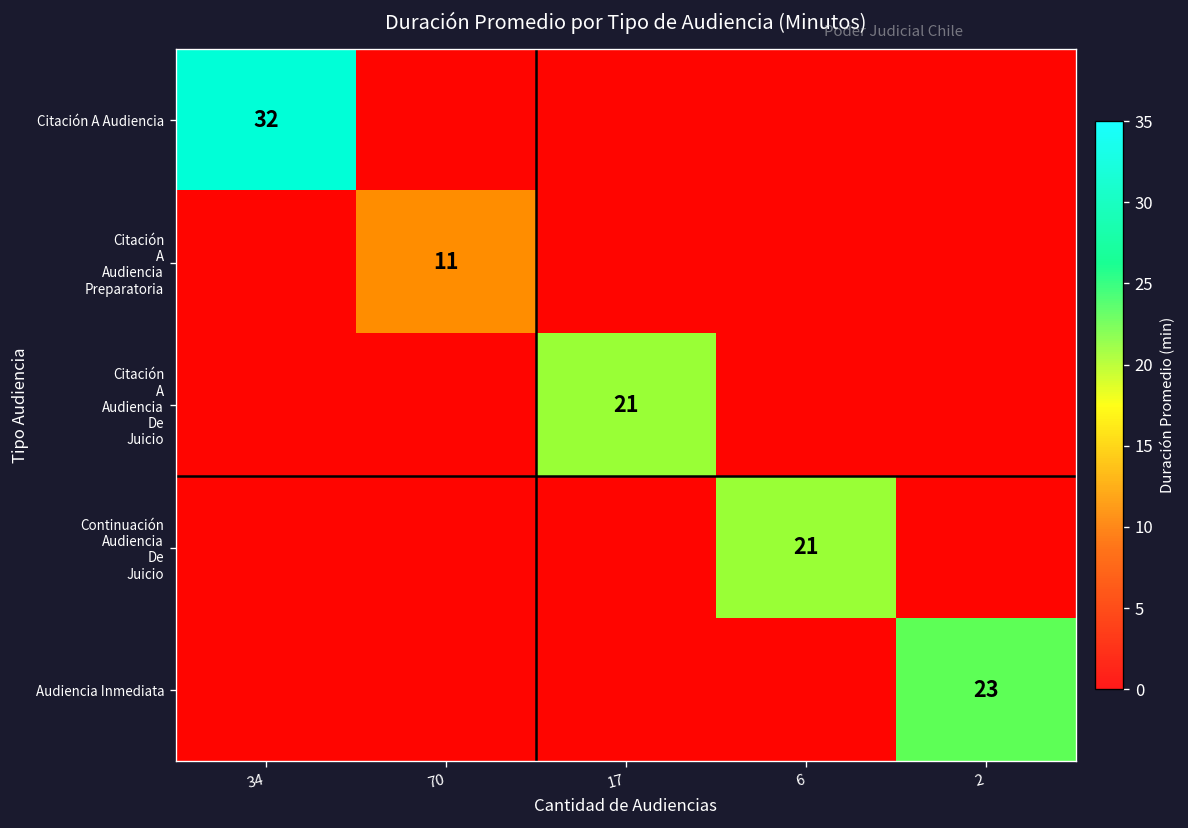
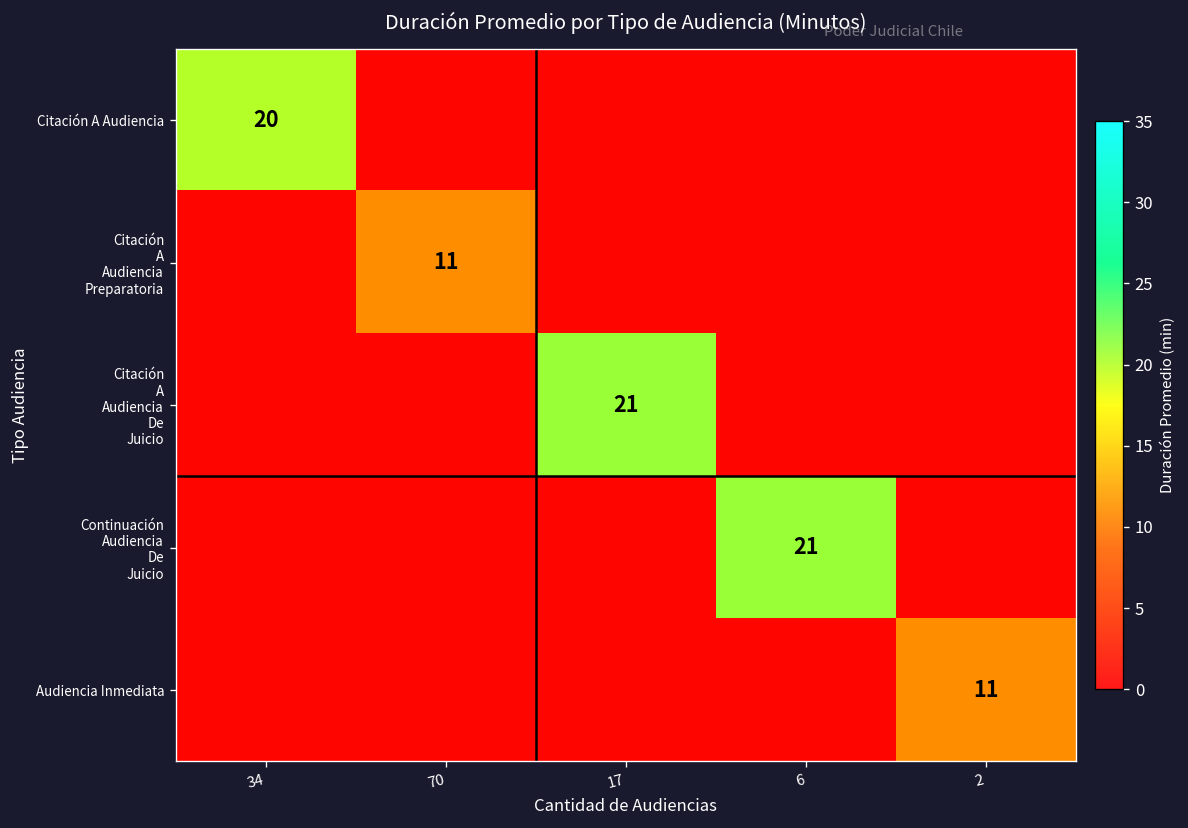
  {
    "Citación A Audiencia": {
-     "34": 32
+     "34": 20
    },
    "Citación A Audiencia Preparatoria": {
      "70": 11
    },
    "Citación A Audiencia De Juicio": {
      "17": 21
    },
    "Continuación Audiencia De Juicio": {
      "6": 21
    },
    "Audiencia Inmediata": {
-     "2": 23
+     "2": 11
    }
  }
